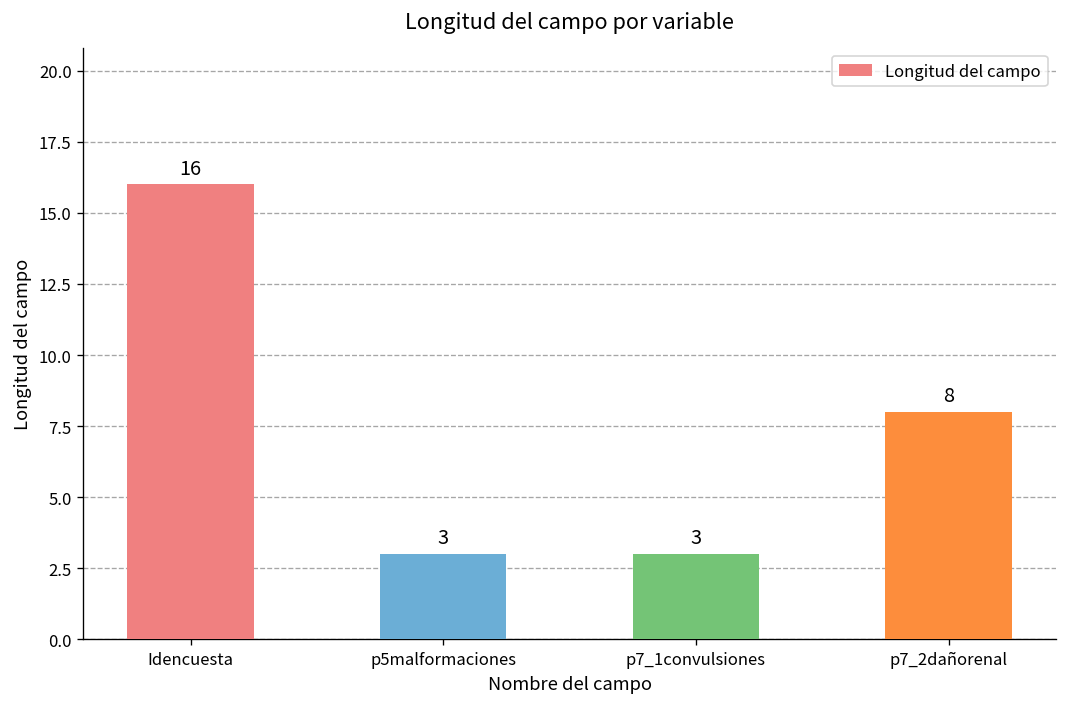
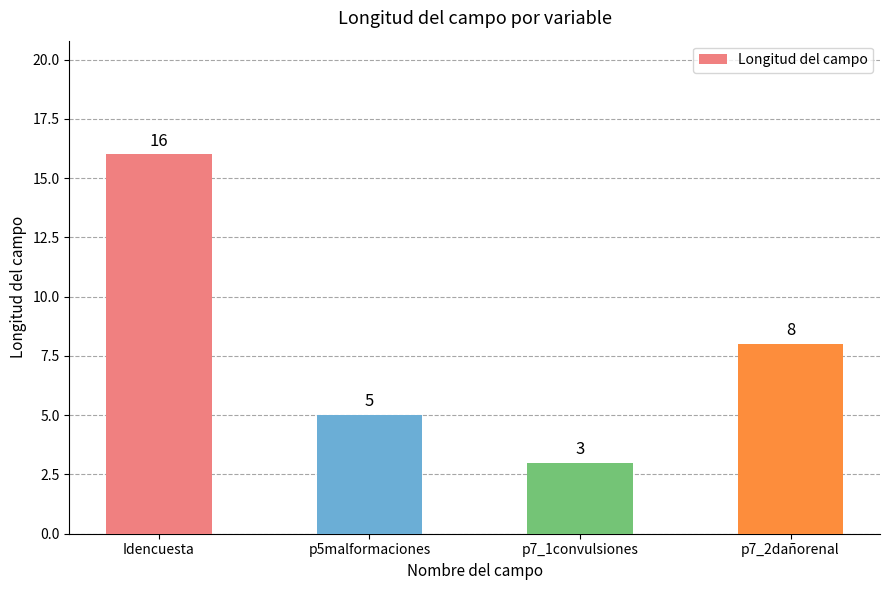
  {
    "Idencuesta": 16,
-   "p5malformaciones": 3,
+   "p5malformaciones": 5,
    "p7_1convulsiones": 3,
    "p7_2dañorenal": 8
  }
